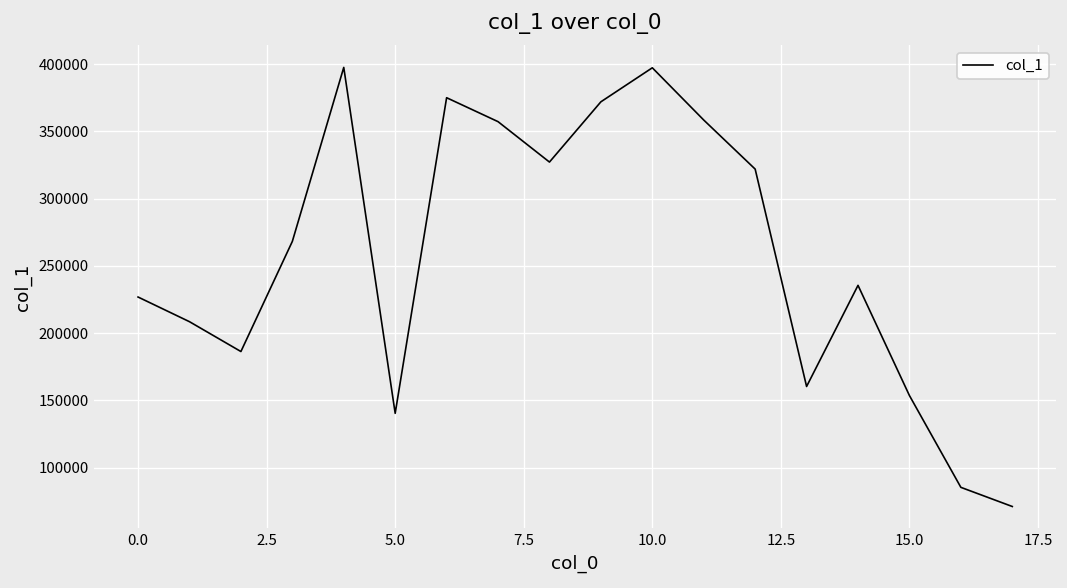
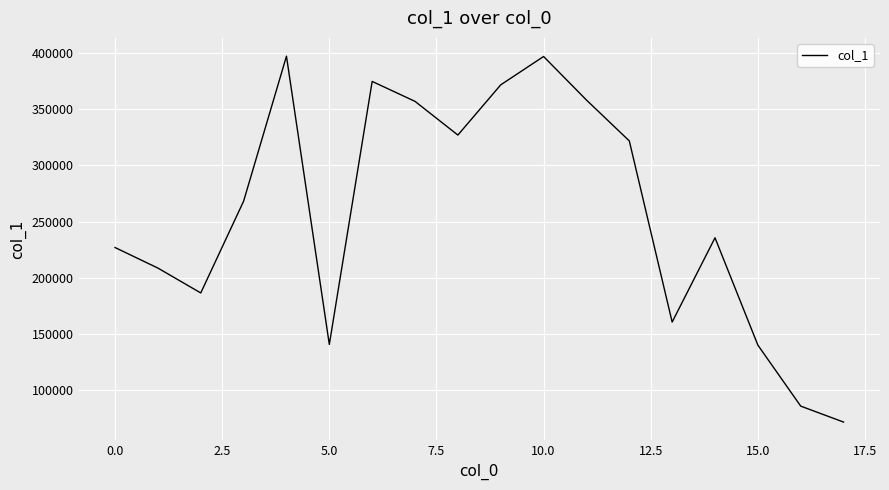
  {
    "0.0": 227000,
    "5.0": 140000,
    "10.0": 397000,
-   "15.0": 154000
+   "15.0": 140000
  }
